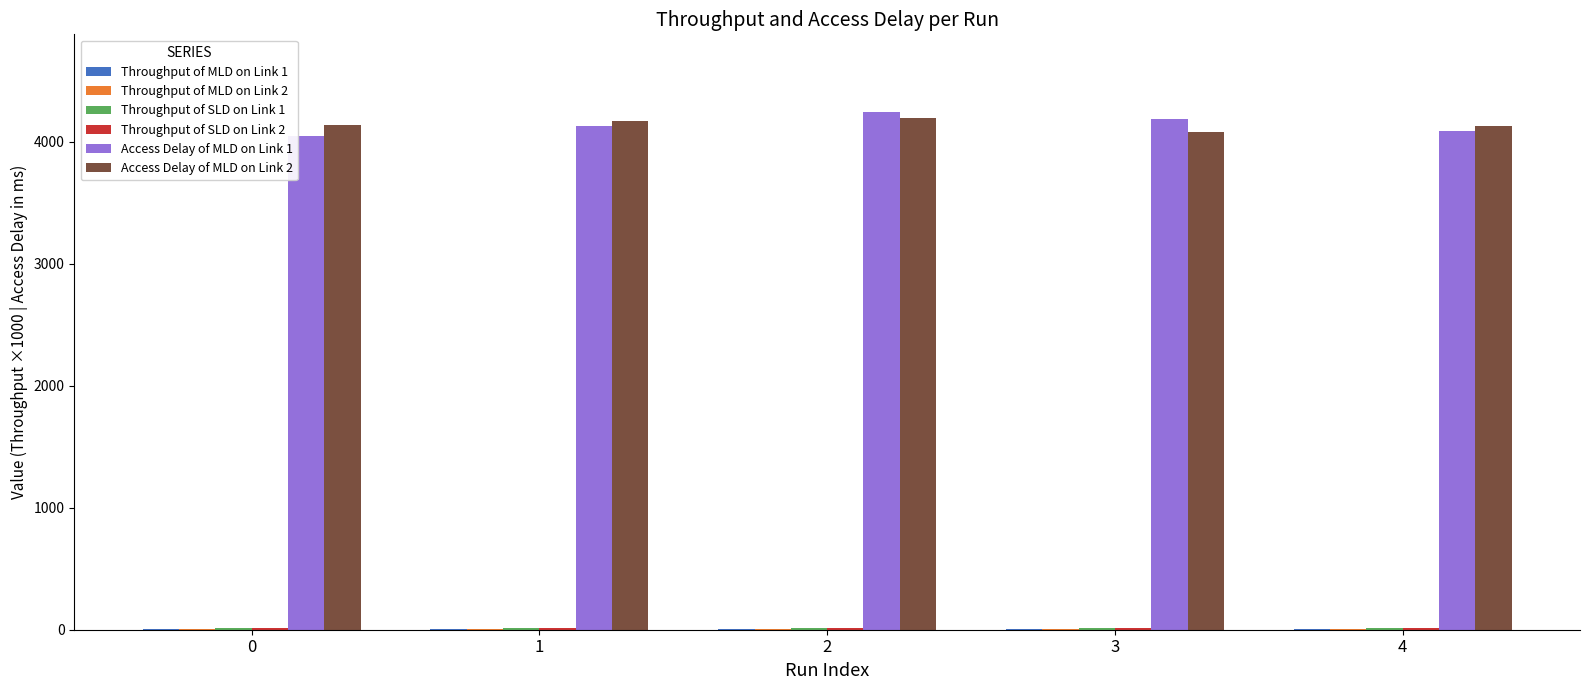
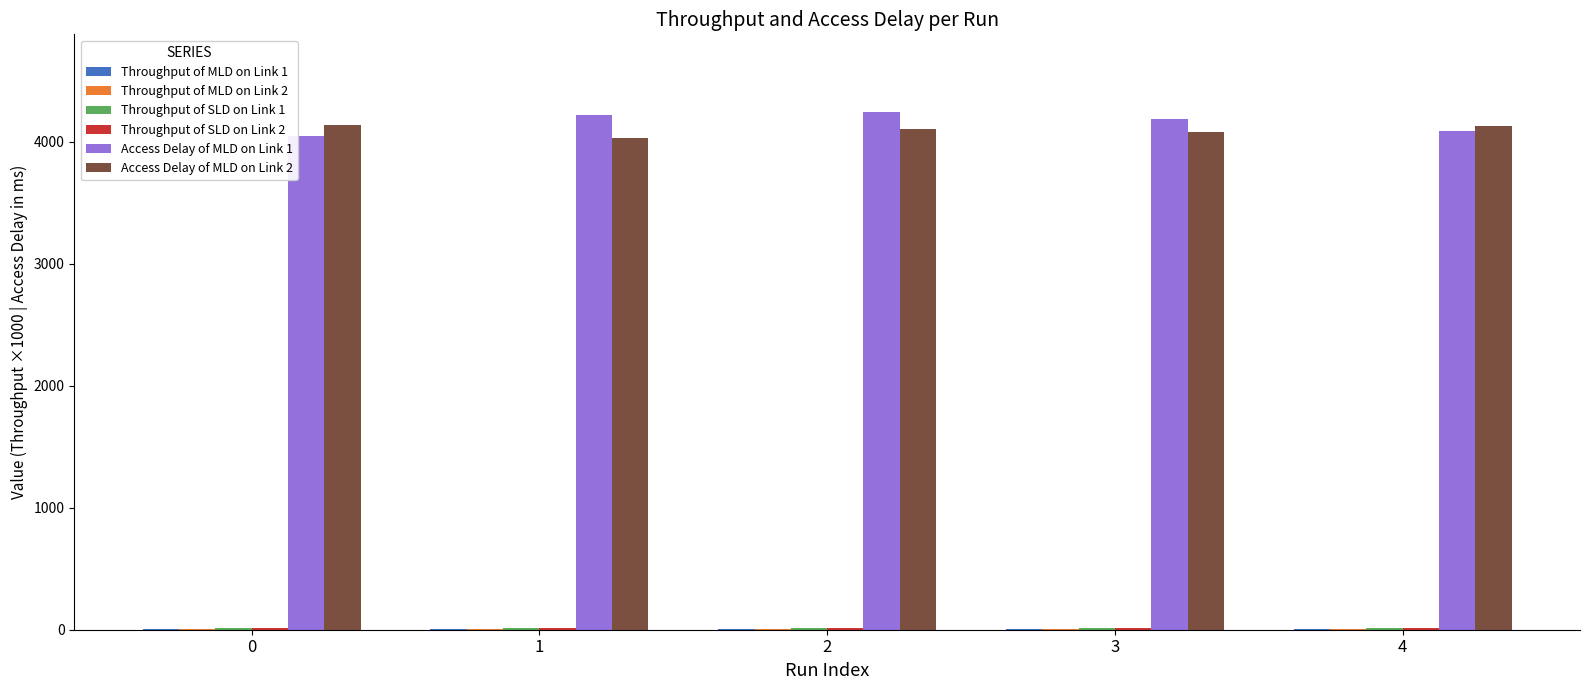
  {
    "Access Delay of MLD on Link 1": {
      "0": 4050,
-     "1": 4130,
+     "1": 4220,
      "2": 4250,
      "3": 4180,
      "4": 4090
    },
    "Access Delay of MLD on Link 2": {
      "0": 4140,
-     "1": 4170,
-     "2": 4200,
+     "1": 4030,
+     "2": 4110,
      "3": 4080,
      "4": 4130
    }
  }
